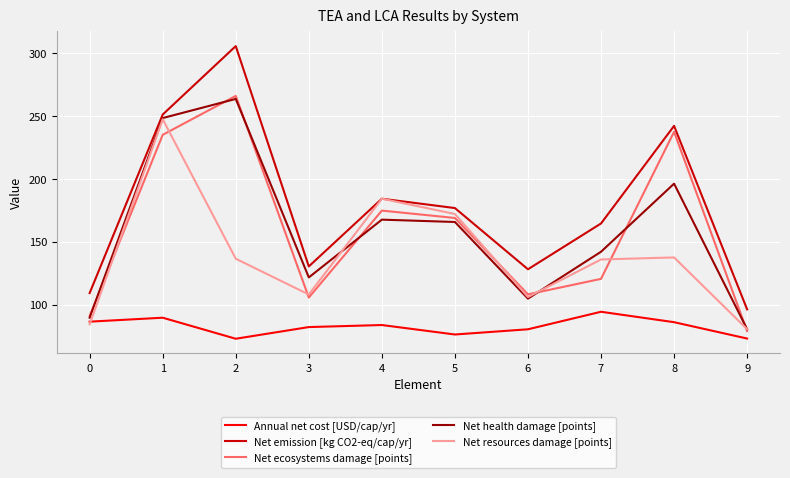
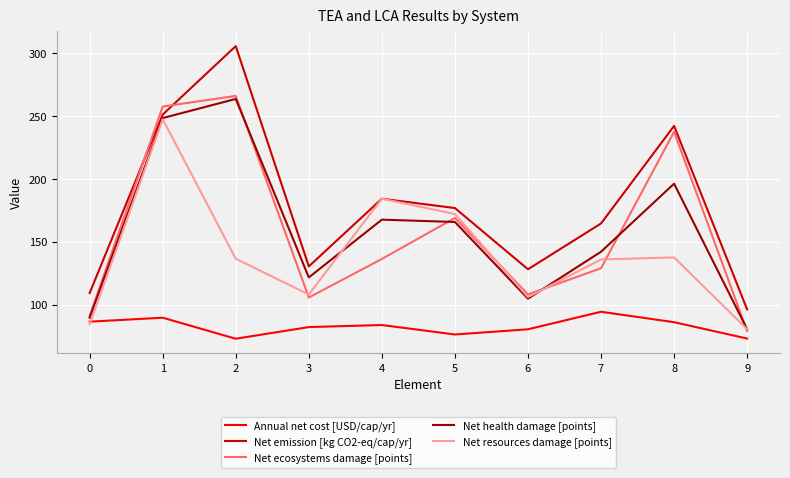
  {
    "Net ecosystems damage [points]": {
-     "1": 235,
+     "1": 258,
      "2": 266,
      "3": 106,
-     "4": 175,
+     "4": 136,
      "5": 169,
      "6": 108,
-     "7": 120,
+     "7": 129,
      "8": 238
    },
    "Net resources damage [points]": {
      "0": 84,
      "2": 137,
      "3": 108,
      "5": 172,
      "7": 136,
      "8": 138
    }
  }
